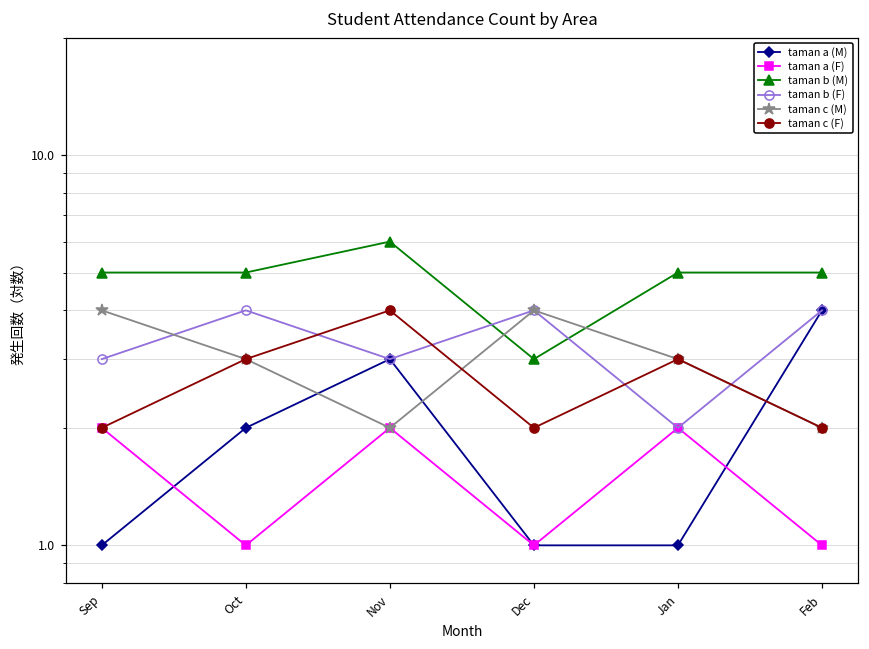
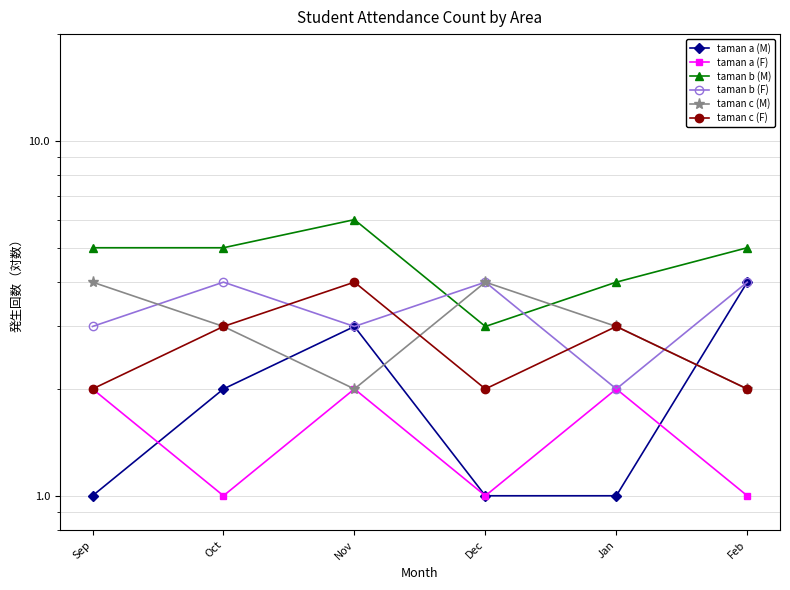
  {
    "taman a (M)": {
      "Sep": 1,
      "Oct": 2,
      "Jan": 1
    },
    "taman a (F)": {
      "Oct": 1,
      "Feb": 1
    },
    "taman b (M)": {
      "Sep": 5,
      "Oct": 5,
      "Nov": 6,
      "Dec": 3,
-     "Jan": 5,
+     "Jan": 4,
      "Feb": 5
    },
    "taman b (F)": {
      "Sep": 3,
      "Oct": 4
    },
    "taman c (M)": {
      "Sep": 4
    },
    "taman c (F)": {
      "Nov": 4,
      "Dec": 2
    }
  }
